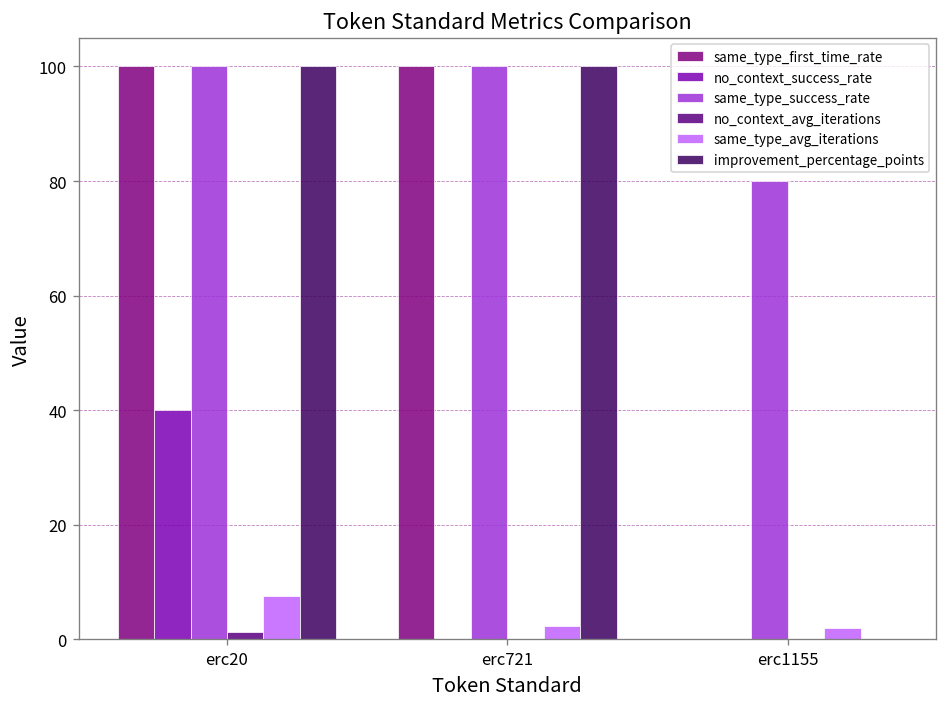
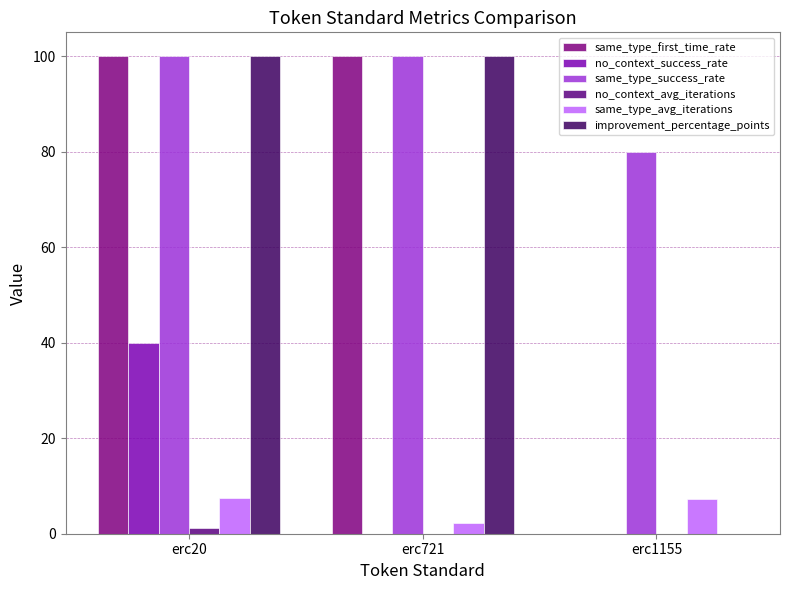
  {
    "same_type_success_rate": {
      "erc20": 100,
      "erc721": 100,
      "erc1155": 80
    },
    "same_type_avg_iterations": {
      "erc20": 8,
      "erc721": 2,
-     "erc1155": 2
+     "erc1155": 7
    }
  }
